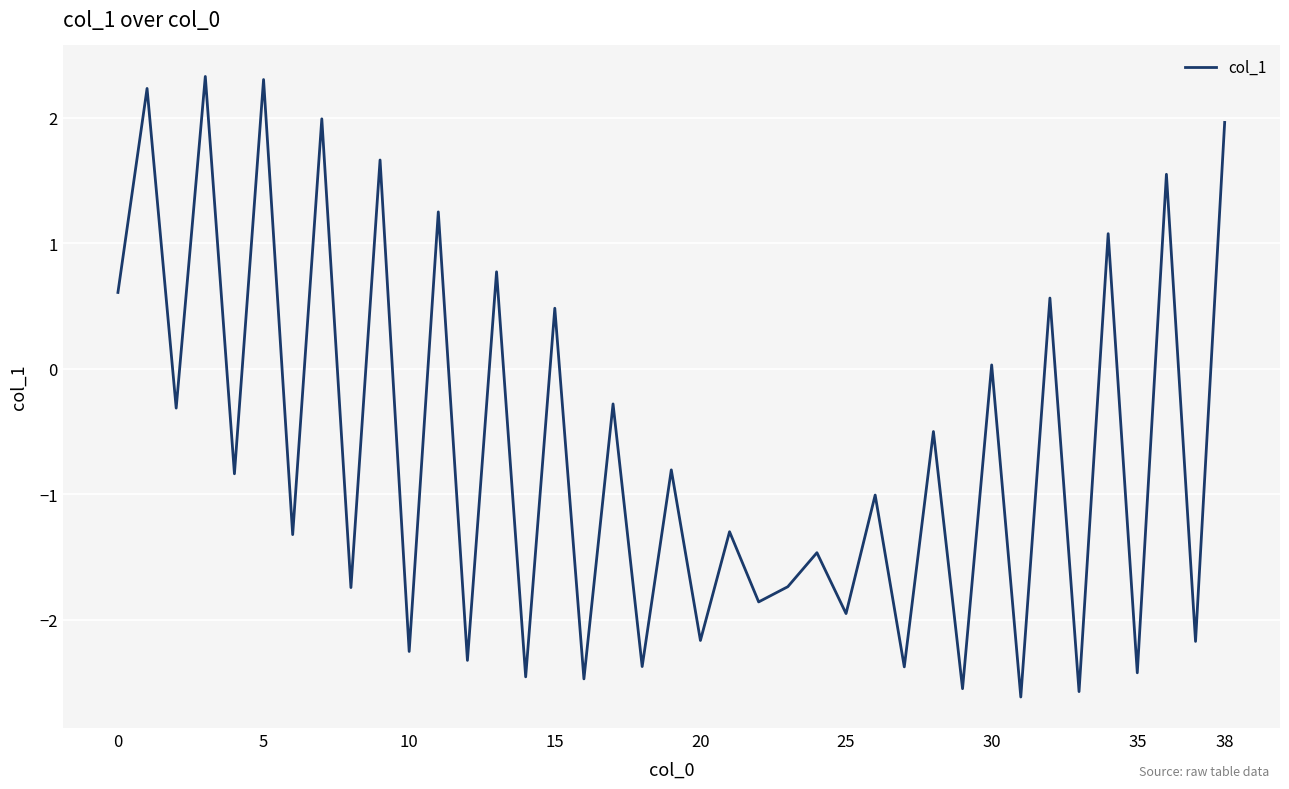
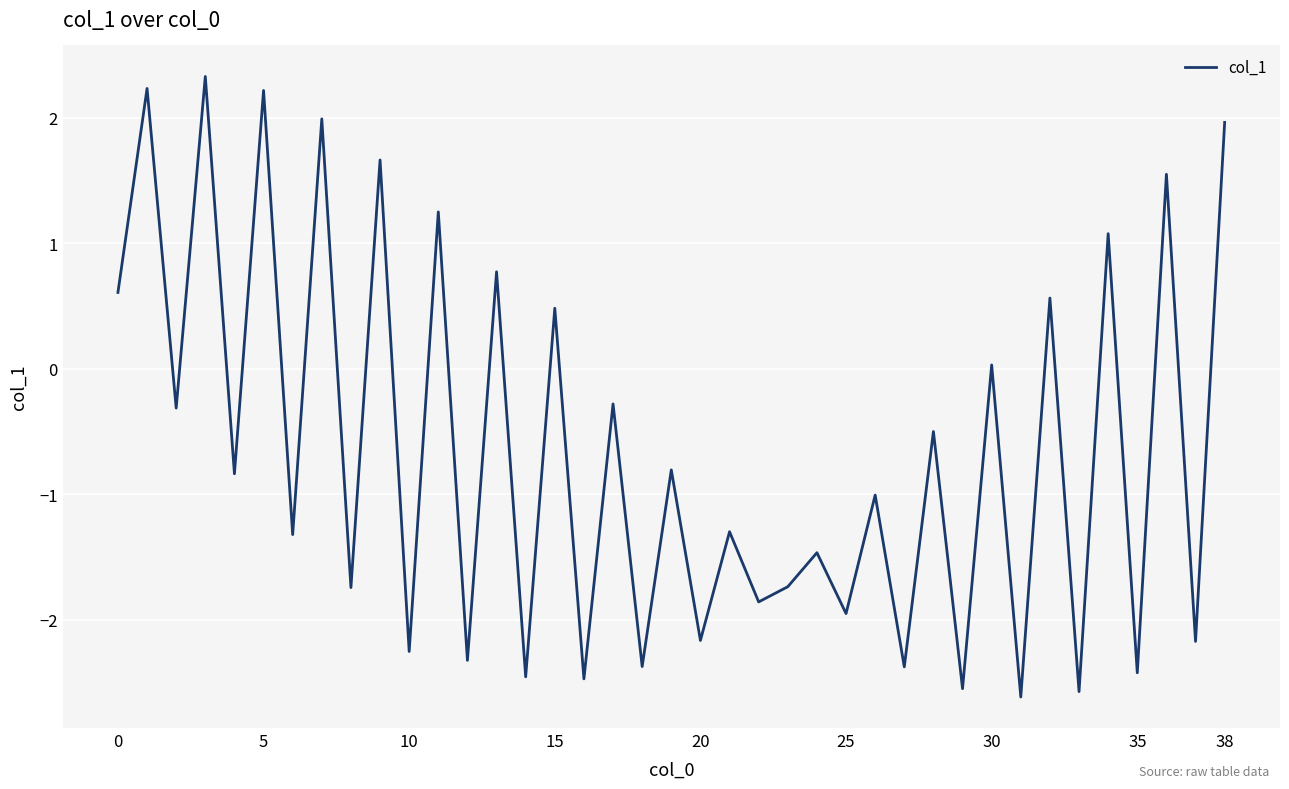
  {
    "0": 0.61,
-   "5": 2.30,
+   "5": 2.22,
    "10": -2.25,
    "15": 0.48,
    "20": -2.16,
    "25": -1.95,
    "30": 0.03,
    "35": -2.42,
    "38": 1.96
  }
